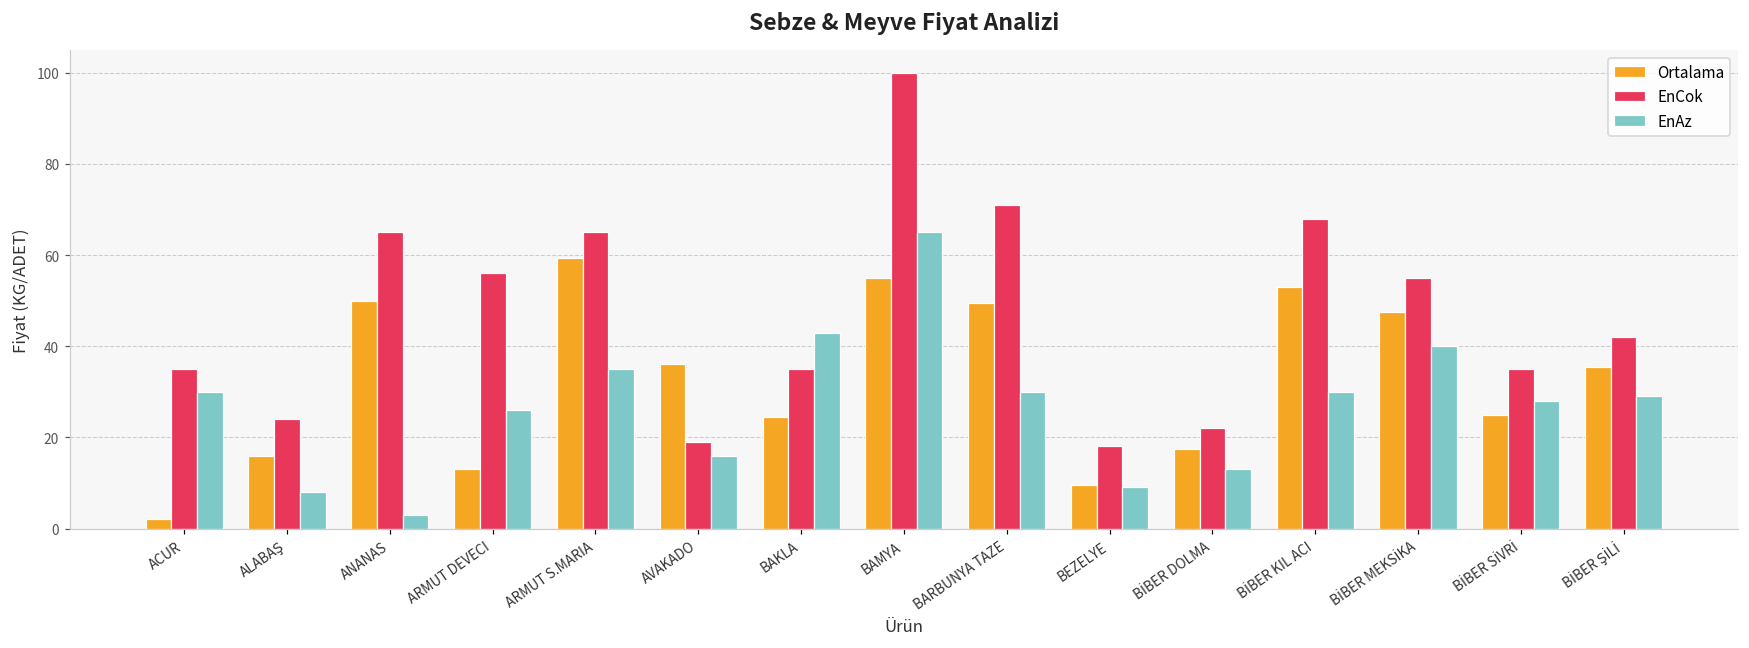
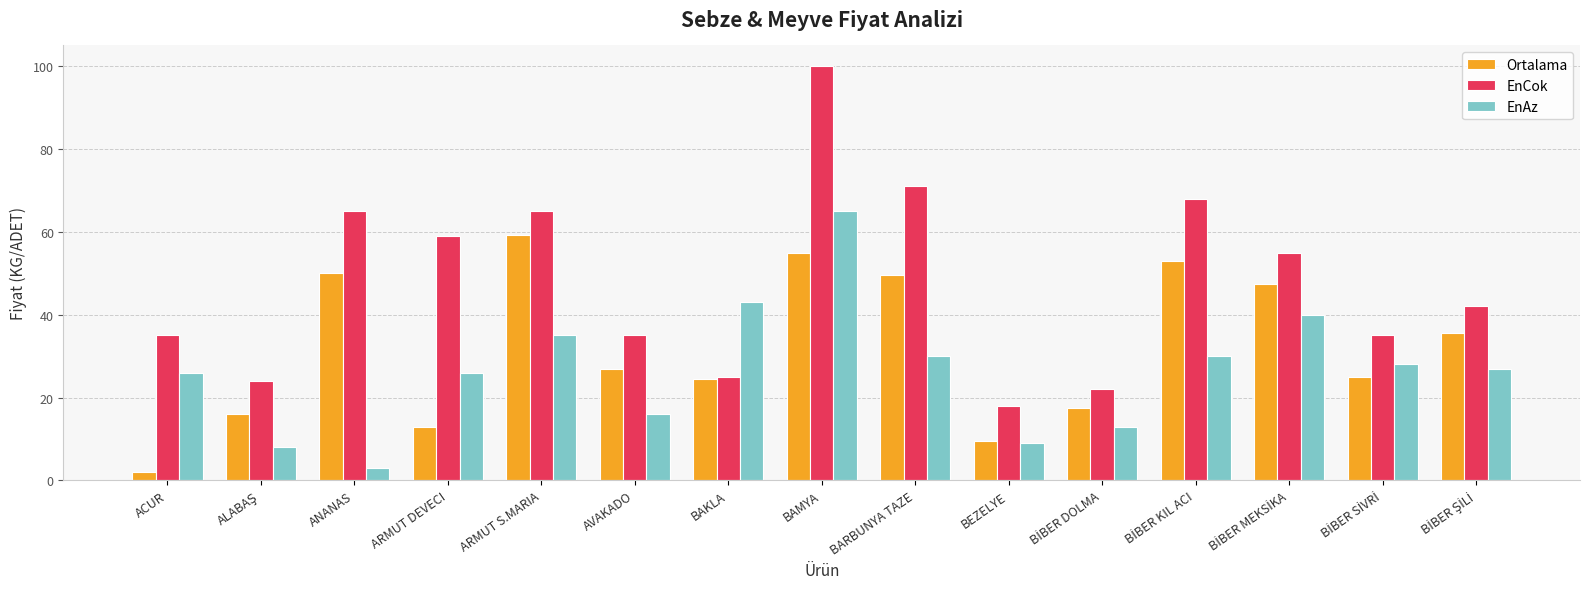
  {
    "Ortalama": {
      "ACUR": 2,
      "ALABAŞ": 16,
      "ANANAS": 50,
      "ARMUT DEVECI": 13,
      "ARMUT S.MARIA": 59,
-     "AVAKADO": 36,
+     "AVAKADO": 27,
      "BAKLA": 25,
      "BAMYA": 55,
      "BARBUNYA TAZE": 50,
      "BEZELYE": 10,
      "BİBER DOLMA": 18,
      "BİBER KIL ACI": 53,
      "BİBER MEKSİKA": 48,
      "BİBER SİVRİ": 25,
      "BİBER ŞİLİ": 36
    },
    "EnCok": {
      "ACUR": 35,
      "ALABAŞ": 24,
      "ANANAS": 65,
-     "ARMUT DEVECI": 56,
+     "ARMUT DEVECI": 59,
      "ARMUT S.MARIA": 65,
-     "AVAKADO": 19,
-     "BAKLA": 35,
+     "AVAKADO": 35,
+     "BAKLA": 25,
      "BAMYA": 100,
      "BARBUNYA TAZE": 71,
      "BEZELYE": 18,
      "BİBER DOLMA": 22,
      "BİBER KIL ACI": 68,
      "BİBER MEKSİKA": 55,
      "BİBER SİVRİ": 35,
      "BİBER ŞİLİ": 42
    },
    "EnAz": {
-     "ACUR": 30,
+     "ACUR": 26,
      "ALABAŞ": 8,
      "ANANAS": 3,
      "ARMUT DEVECI": 26,
      "ARMUT S.MARIA": 35,
      "AVAKADO": 16,
      "BAKLA": 43,
      "BAMYA": 65,
      "BARBUNYA TAZE": 30,
      "BEZELYE": 9,
      "BİBER DOLMA": 13,
      "BİBER KIL ACI": 30,
      "BİBER MEKSİKA": 40,
      "BİBER SİVRİ": 28,
-     "BİBER ŞİLİ": 29
+     "BİBER ŞİLİ": 27
    }
  }
